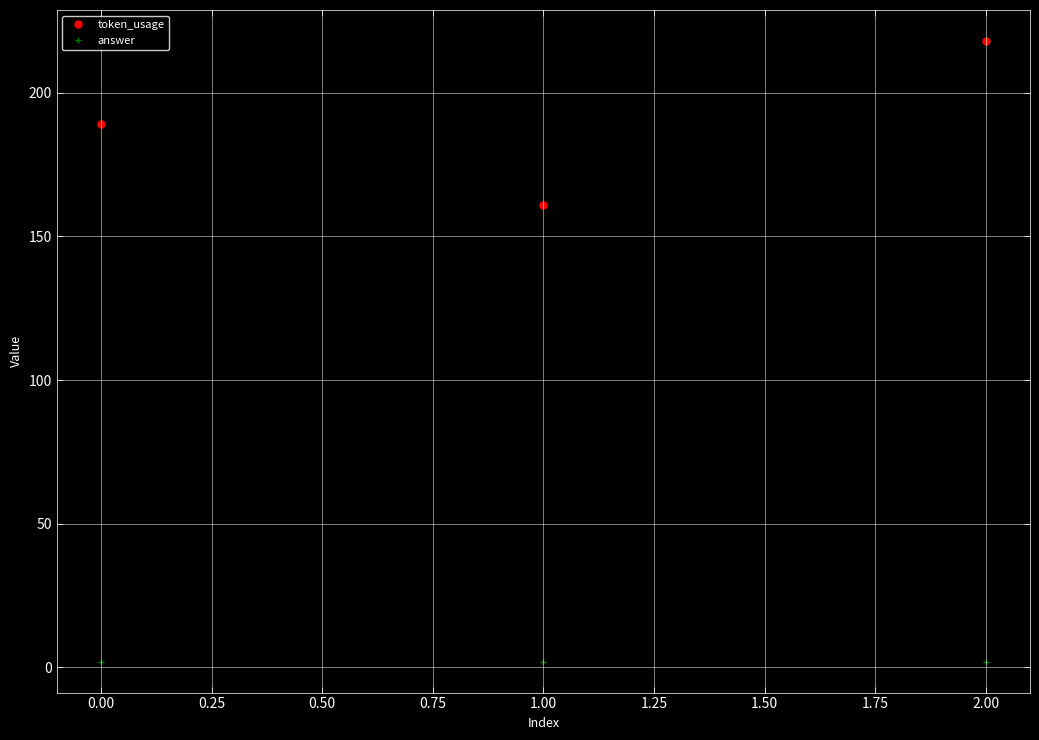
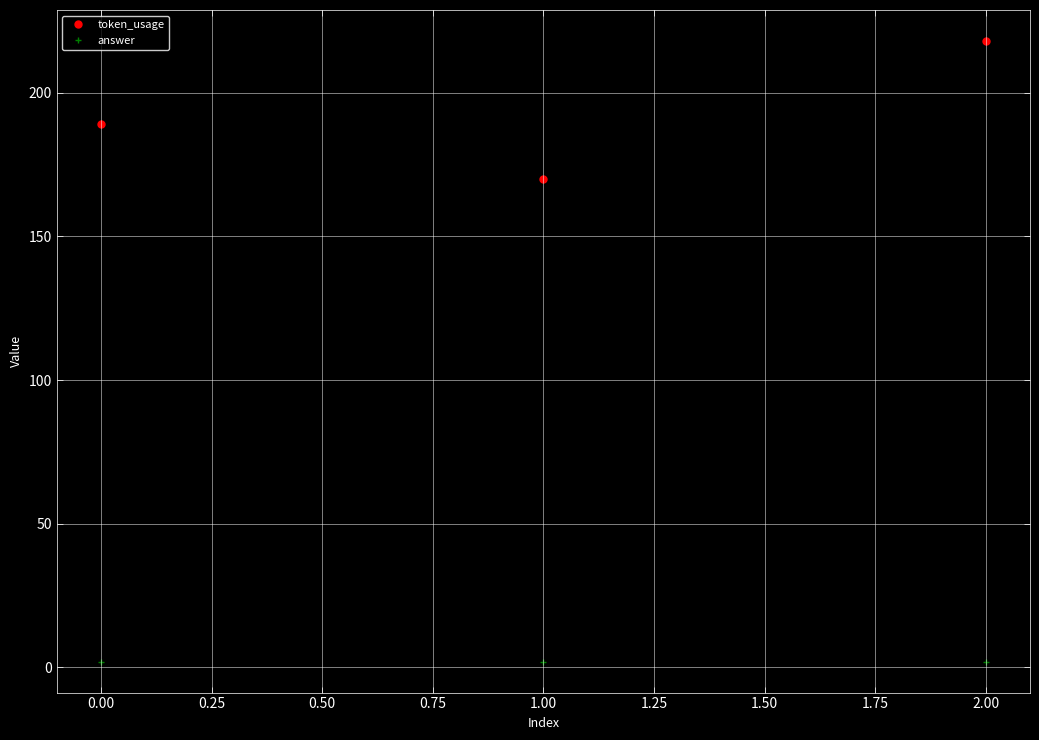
  {
    "token_usage": {
      "0.00": 189,
-     "1.00": 161,
+     "1.00": 170,
      "2.00": 218
    },
    "answer": {
      "0.00": 2,
      "1.00": 2,
      "2.00": 2
    }
  }
